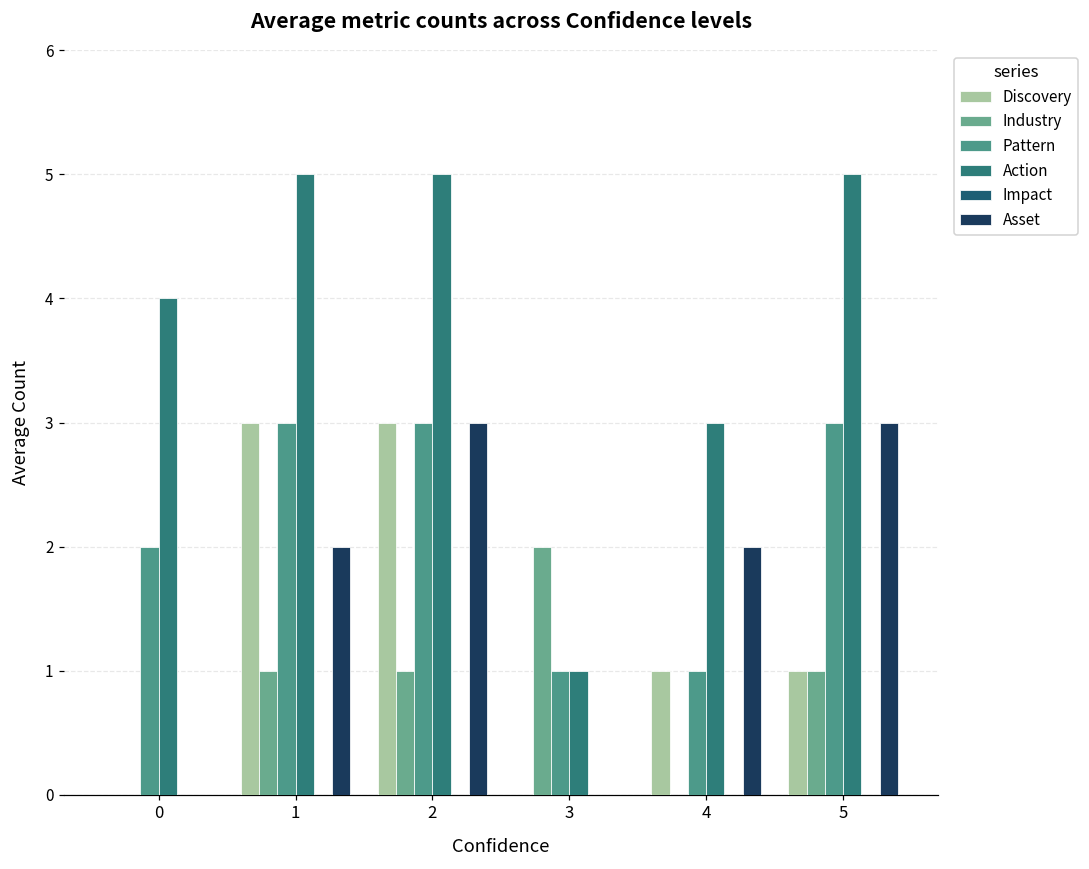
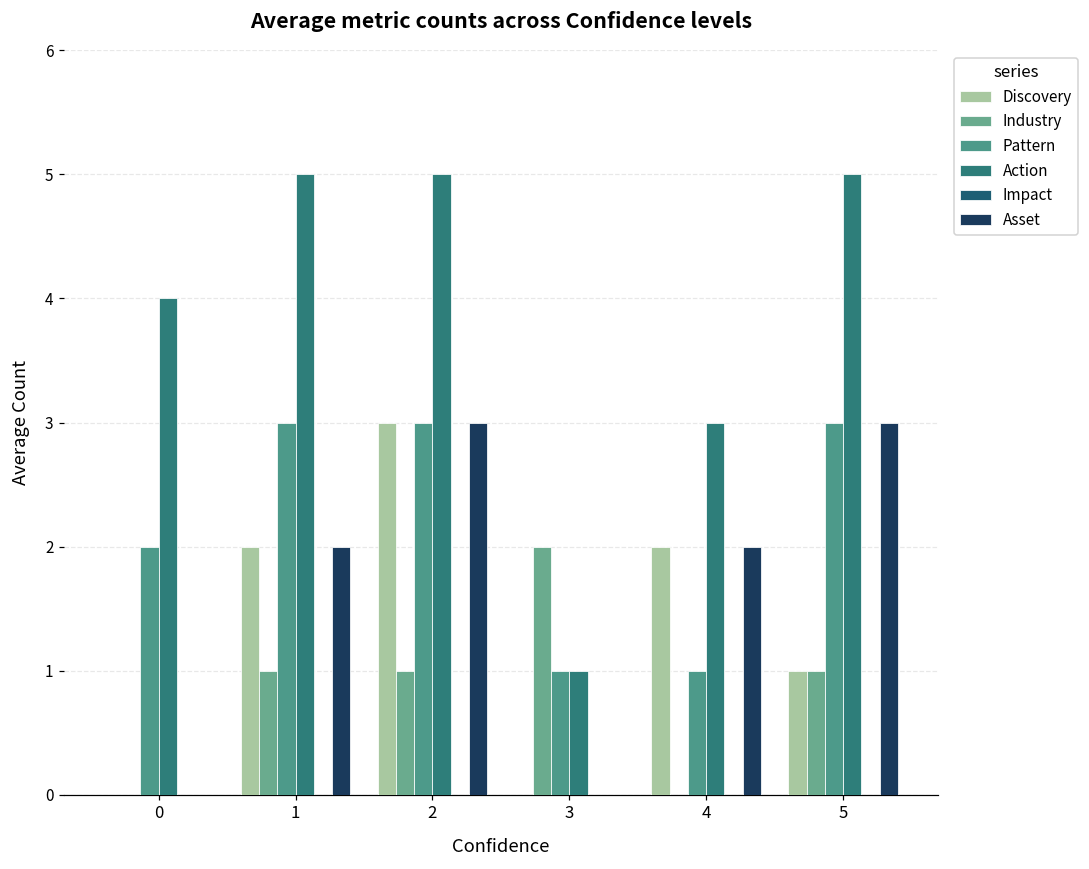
  {
    "Discovery": {
      "0": 0,
-     "1": 3,
+     "1": 2,
      "2": 3,
      "3": 0,
-     "4": 1,
+     "4": 2,
      "5": 1
    }
  }
